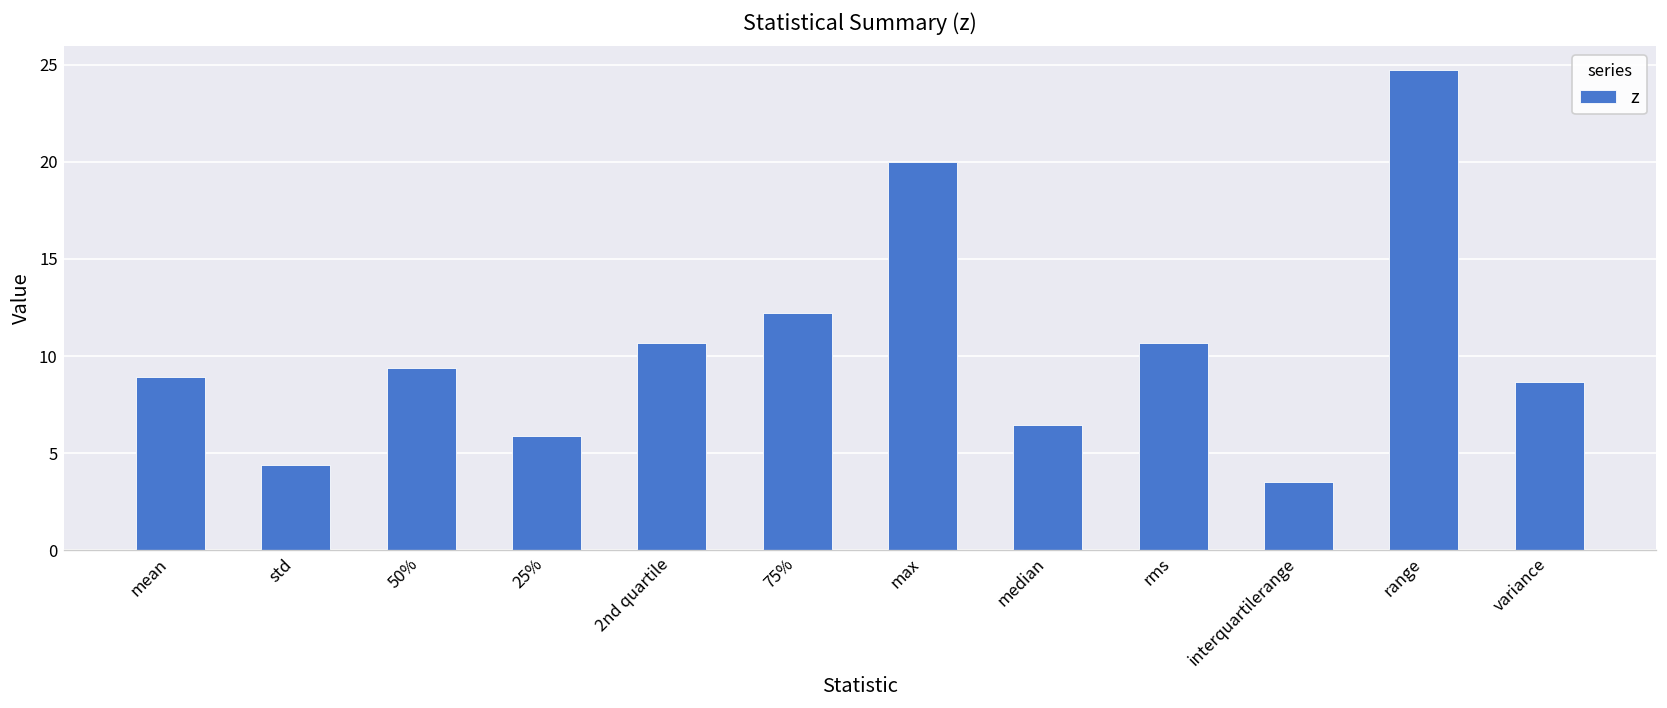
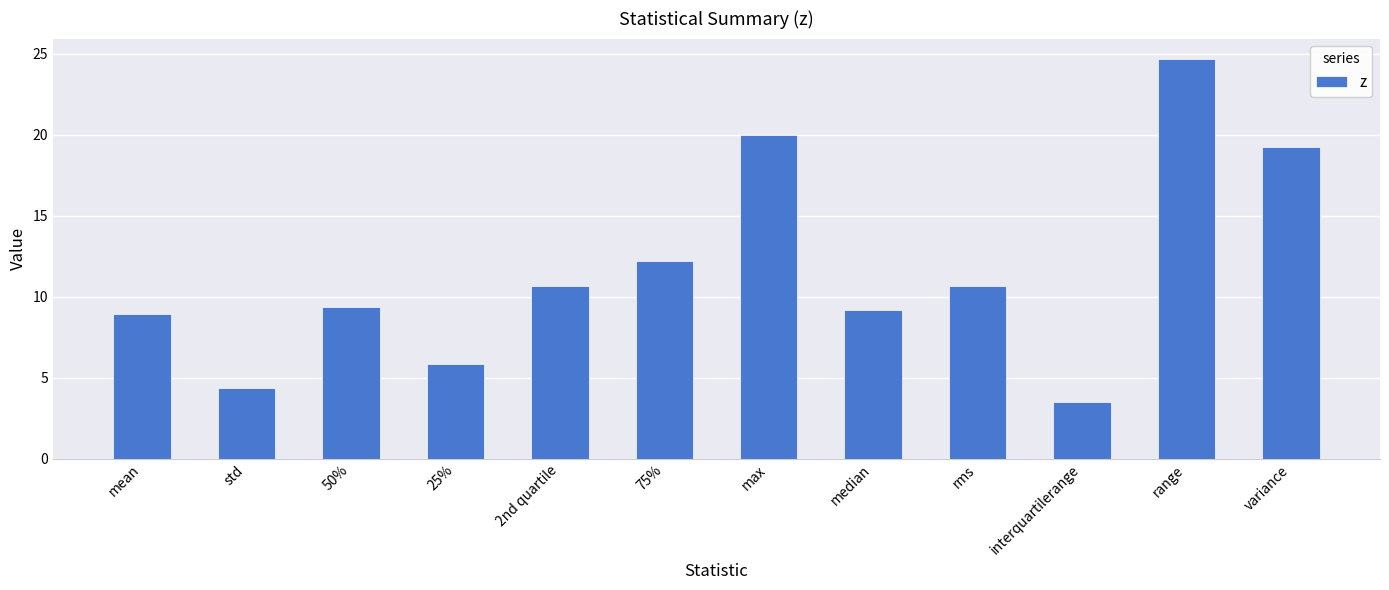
  {
    "mean": 8.9,
    "std": 4.4,
    "50%": 9.4,
    "25%": 5.9,
    "2nd quartile": 10.7,
    "75%": 12.2,
    "max": 20.0,
-   "median": 6.5,
+   "median": 9.2,
    "rms": 10.6,
    "interquartilerange": 3.5,
    "range": 24.7,
-   "variance": 8.7
+   "variance": 19.3
  }
